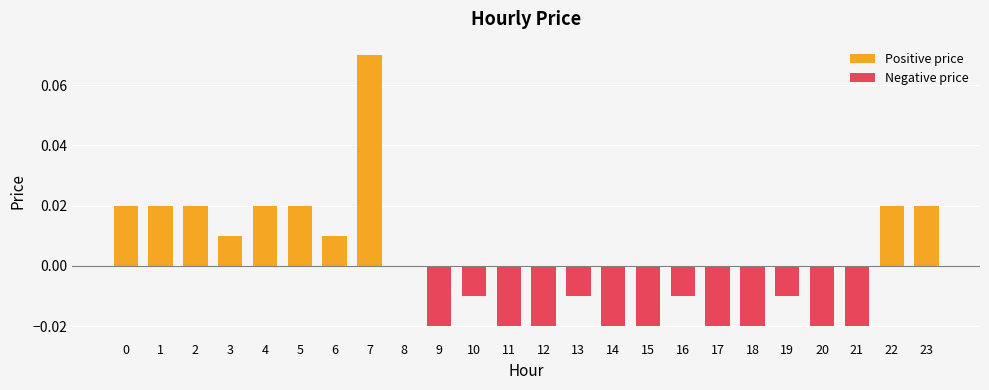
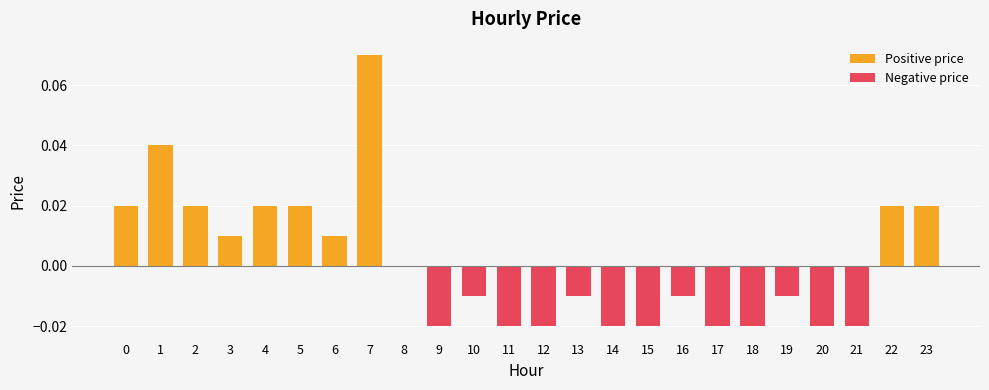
  {
    "Positive price": {
      "0": 0.02,
-     "1": 0.02,
+     "1": 0.04,
      "2": 0.02,
      "3": 0.01,
      "4": 0.02,
      "5": 0.02,
      "6": 0.01,
      "7": 0.07,
      "8": 0.00,
      "9": 0.00,
      "10": 0.00,
      "11": 0.00,
      "12": 0.00,
      "13": 0.00,
      "14": 0.00,
      "15": 0.00,
      "16": 0.00,
      "17": 0.00,
      "18": 0.00,
      "19": 0.00,
      "20": 0.00,
      "21": 0.00,
      "22": 0.02,
      "23": 0.02
    },
    "Negative price": {
      "0": 0.00,
      "1": 0.00,
      "2": 0.00,
      "3": 0.00,
      "4": 0.00,
      "5": 0.00,
      "6": 0.00,
      "7": 0.00,
      "8": 0.00,
      "9": -0.02,
      "10": -0.01,
      "11": -0.02,
      "12": -0.02,
      "13": -0.01,
      "14": -0.02,
      "15": -0.02,
      "16": -0.01,
      "17": -0.02,
      "18": -0.02,
      "19": -0.01,
      "20": -0.02,
      "21": -0.02,
      "22": 0.00,
      "23": 0.00
    }
  }
